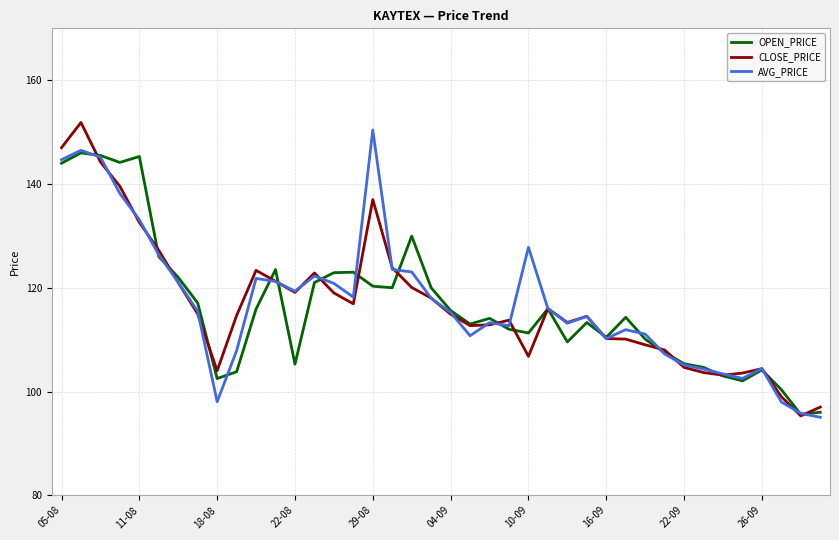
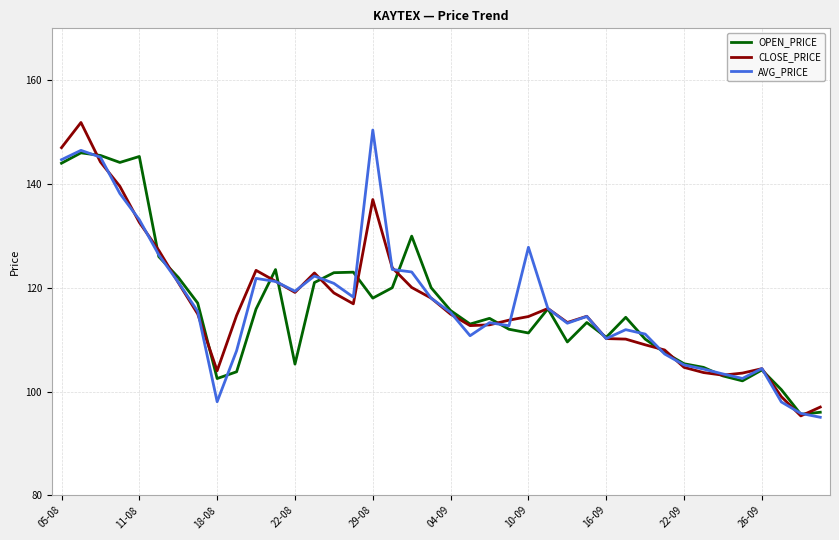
  {
    "OPEN_PRICE": {
      "05-08": 144,
      "11-08": 145,
      "18-08": 103,
      "22-08": 105,
-     "29-08": 120,
+     "29-08": 118,
      "10-09": 111
    },
    "CLOSE_PRICE": {
      "05-08": 147,
      "11-08": 133,
      "18-08": 104,
      "29-08": 137,
-     "10-09": 107
+     "10-09": 114
    },
    "AVG_PRICE": {
      "05-08": 145,
      "11-08": 133,
      "18-08": 98,
      "29-08": 150,
      "10-09": 128
    }
  }
